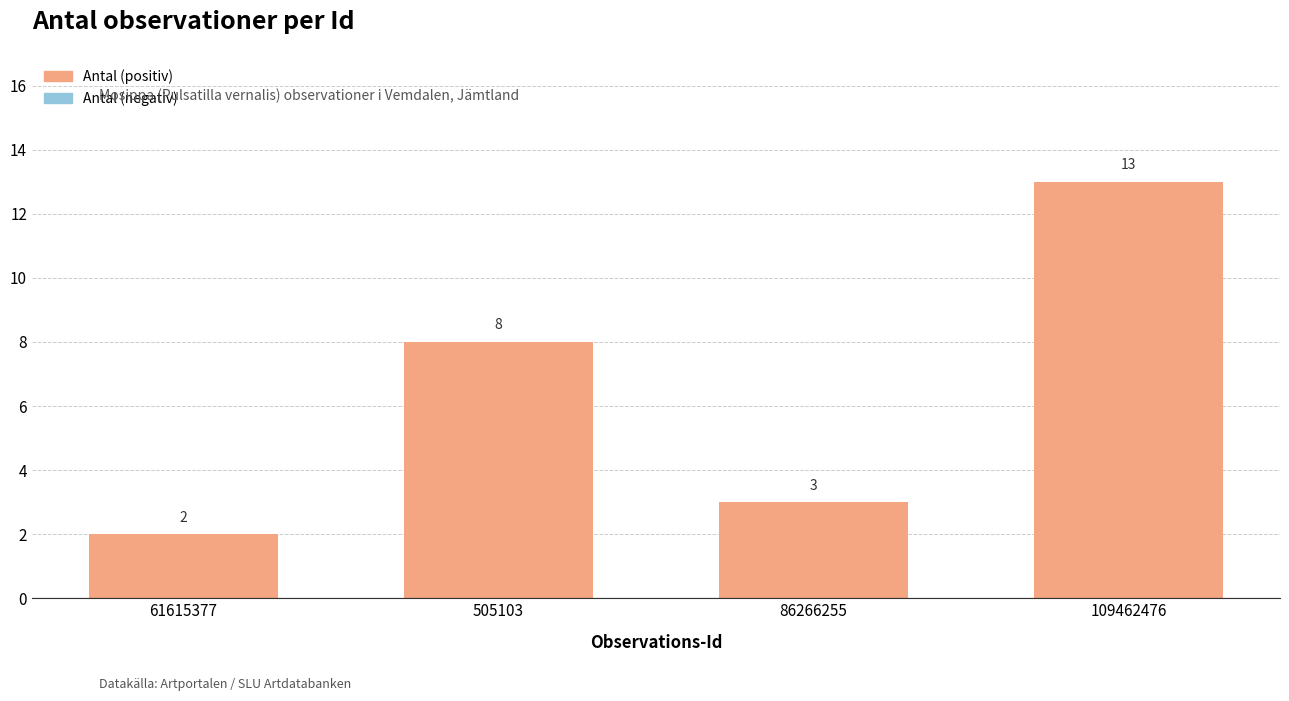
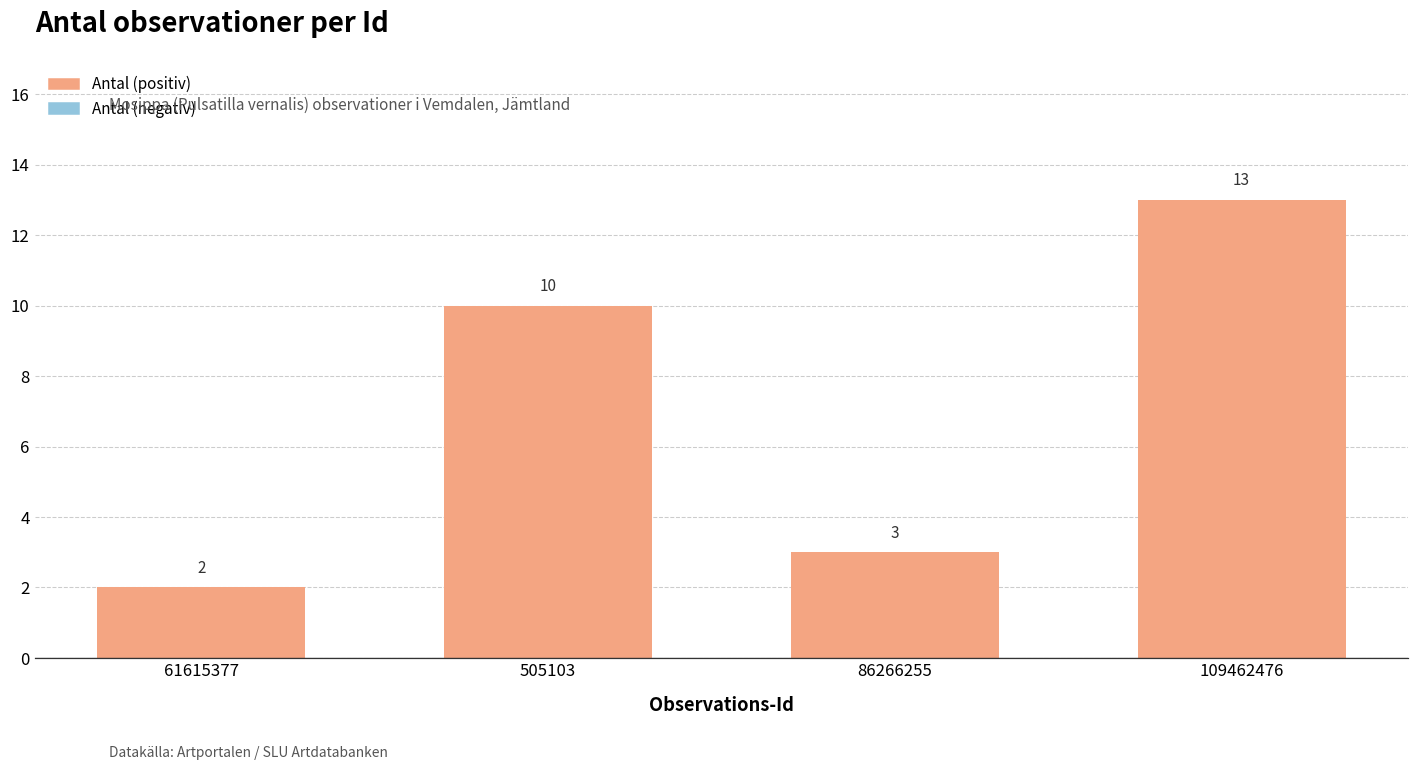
  {
    "61615377": 2,
-   "505103": 8,
+   "505103": 10,
    "86266255": 3,
    "109462476": 13
  }
